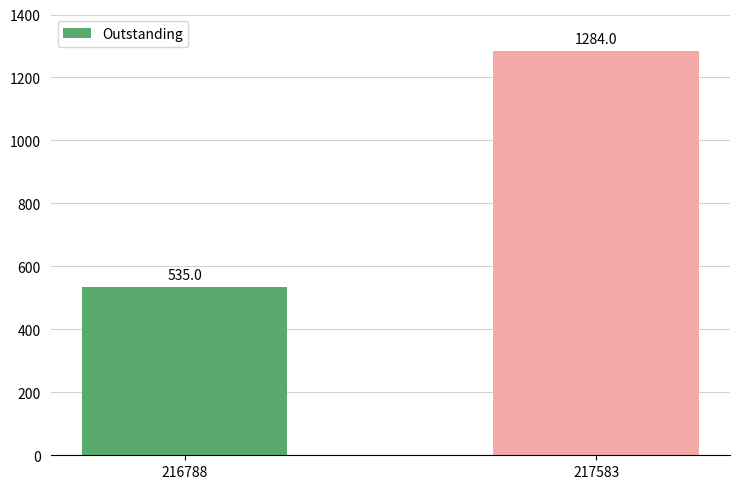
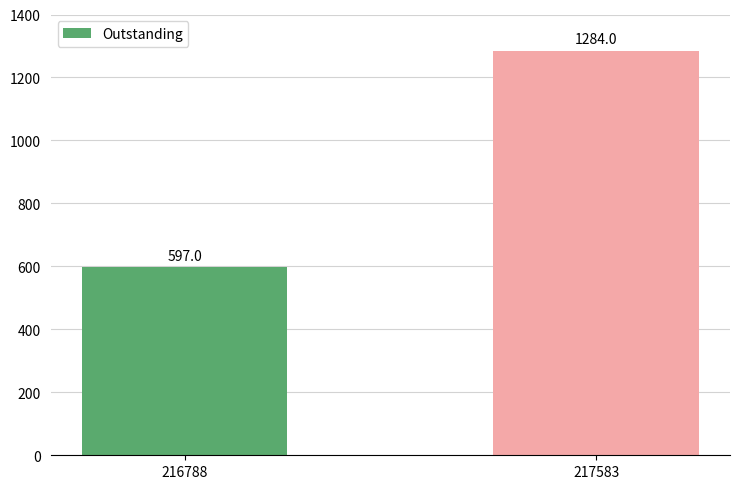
  {
-   "216788": 535.0,
+   "216788": 597.0,
    "217583": 1284.0
  }
